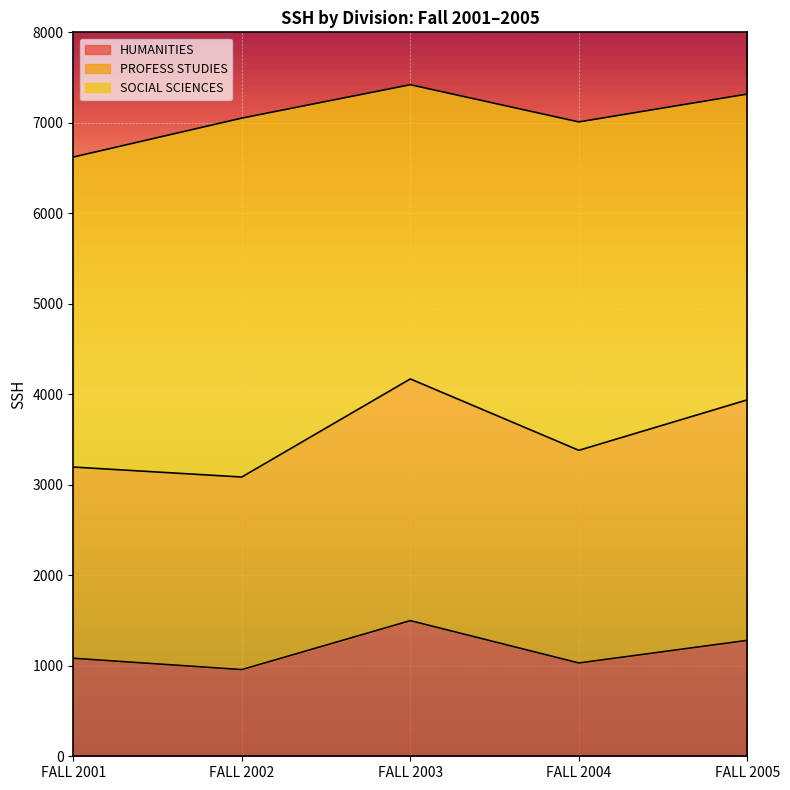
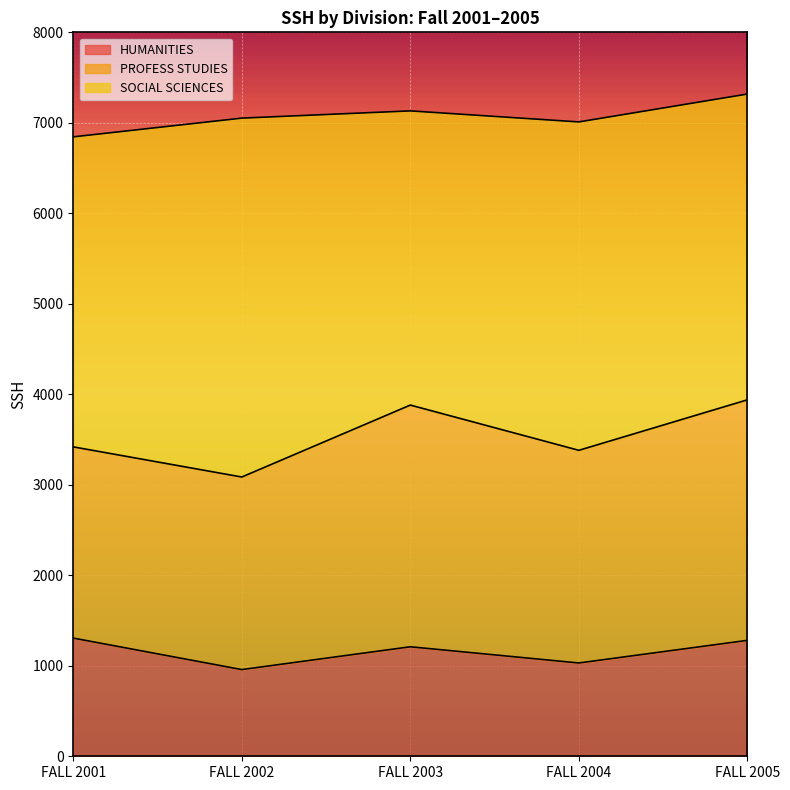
  {
    "HUMANITIES": {
-     "FALL 2001": 1100,
+     "FALL 2001": 1300,
      "FALL 2002": 1000,
-     "FALL 2003": 1500,
+     "FALL 2003": 1200,
      "FALL 2004": 1000,
      "FALL 2005": 1300
    }
  }
